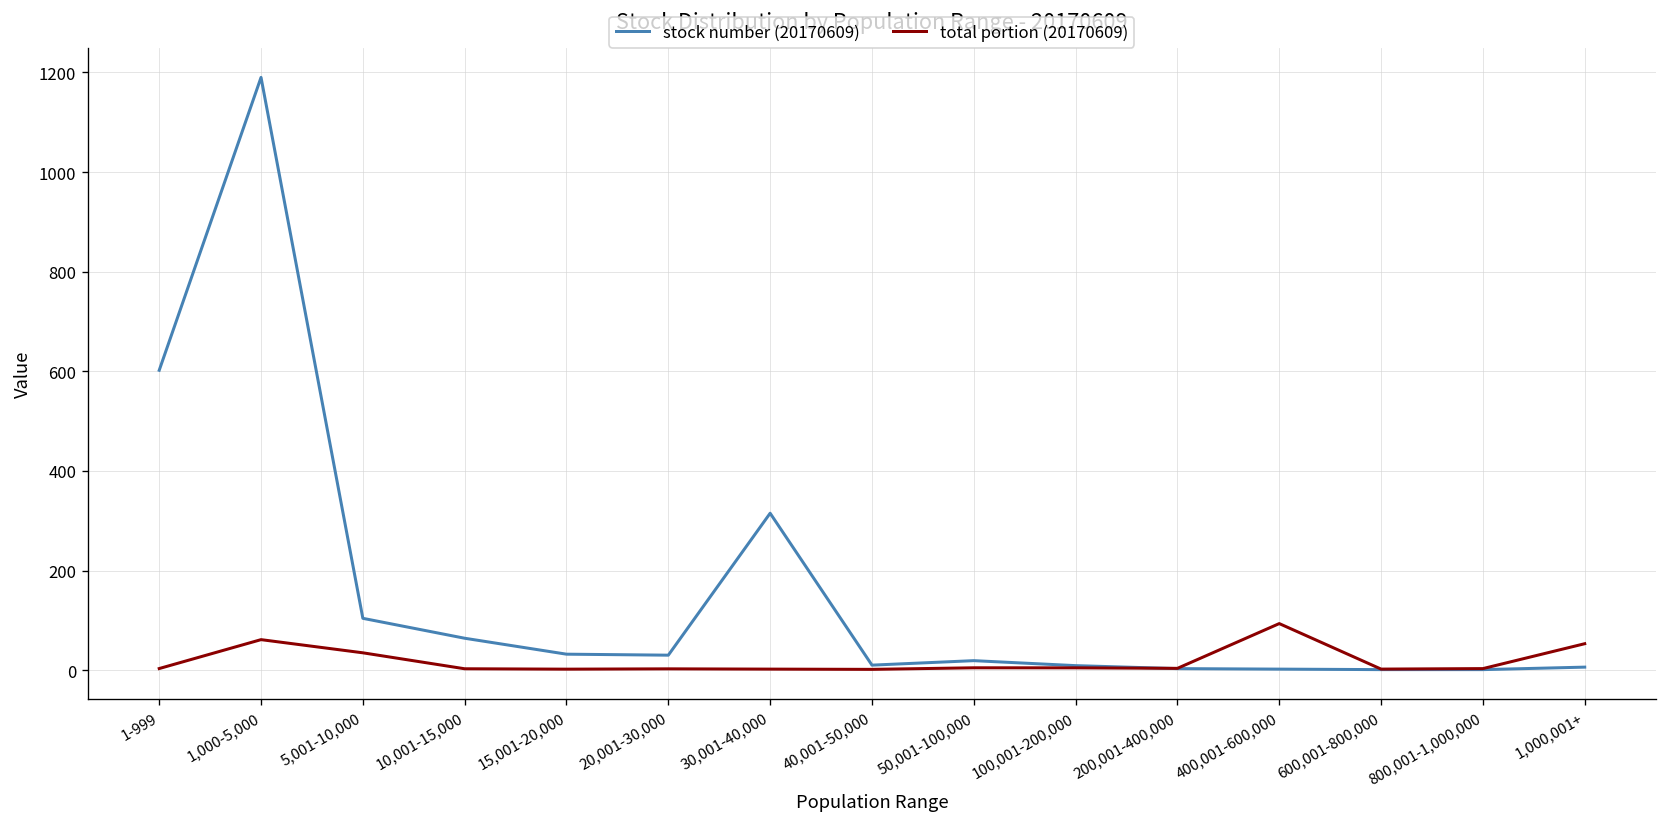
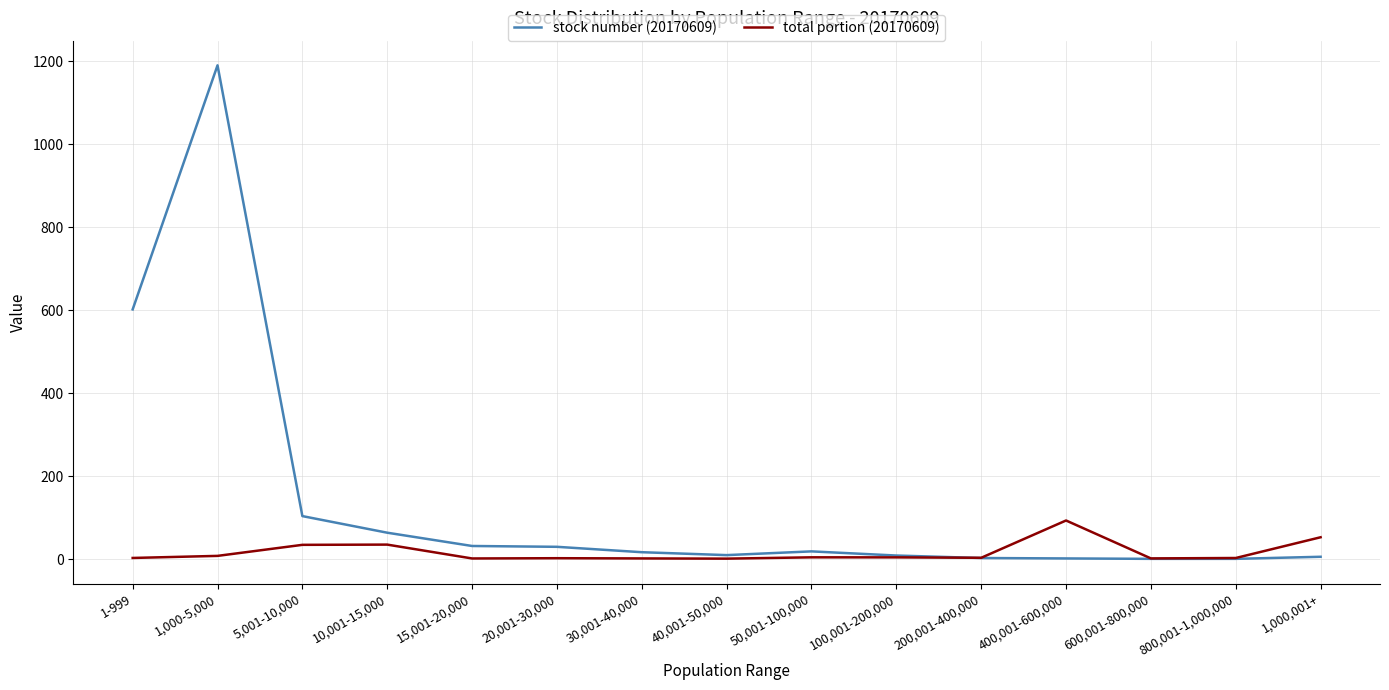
  {
    "stock number (20170609)": {
      "1-999": 600,
      "1,000-5,000": 1190,
      "5,001-10,000": 100,
      "10,001-15,000": 60,
      "15,001-20,000": 30,
      "20,001-30,000": 30,
-     "30,001-40,000": 320,
+     "30,001-40,000": 20,
      "40,001-50,000": 10,
      "50,001-100,000": 20,
      "400,001-600,000": 0,
      "1,000,001+": 10
    },
    "total portion (20170609)": {
      "1-999": 0,
-     "1,000-5,000": 60,
+     "1,000-5,000": 10,
      "5,001-10,000": 30,
-     "10,001-15,000": 0,
+     "10,001-15,000": 40,
      "15,001-20,000": 0,
      "20,001-30,000": 0,
      "30,001-40,000": 0,
      "40,001-50,000": 0,
      "50,001-100,000": 0,
      "400,001-600,000": 90,
      "1,000,001+": 50
    }
  }
